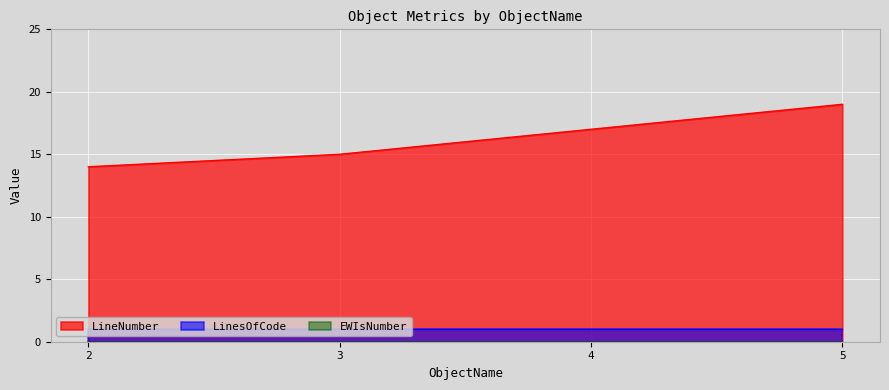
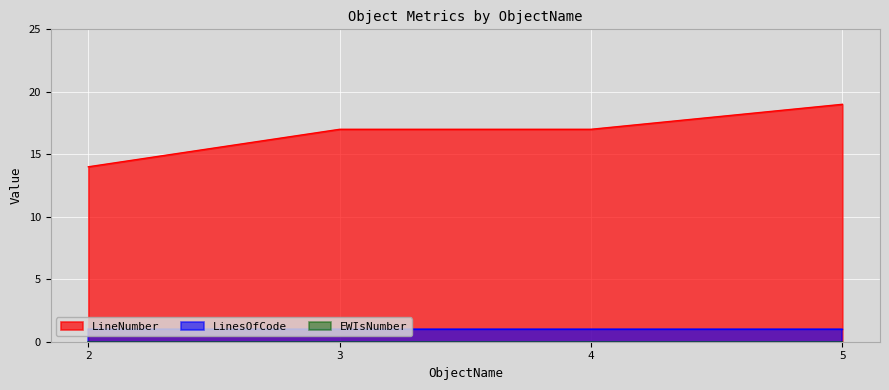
  {
    "LineNumber": {
      "2": 14,
-     "3": 15,
+     "3": 17,
      "4": 17,
      "5": 19
    },
    "LinesOfCode": {
      "4": 1,
      "5": 1
    },
    "EWIsNumber": {
      "2": 0,
      "3": 0,
      "4": 0,
      "5": 0
    }
  }
